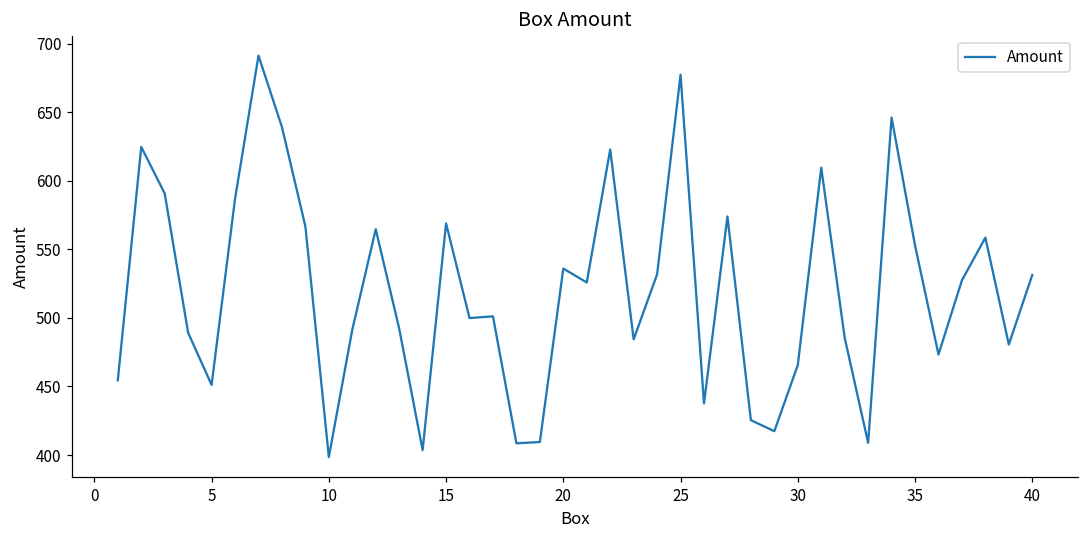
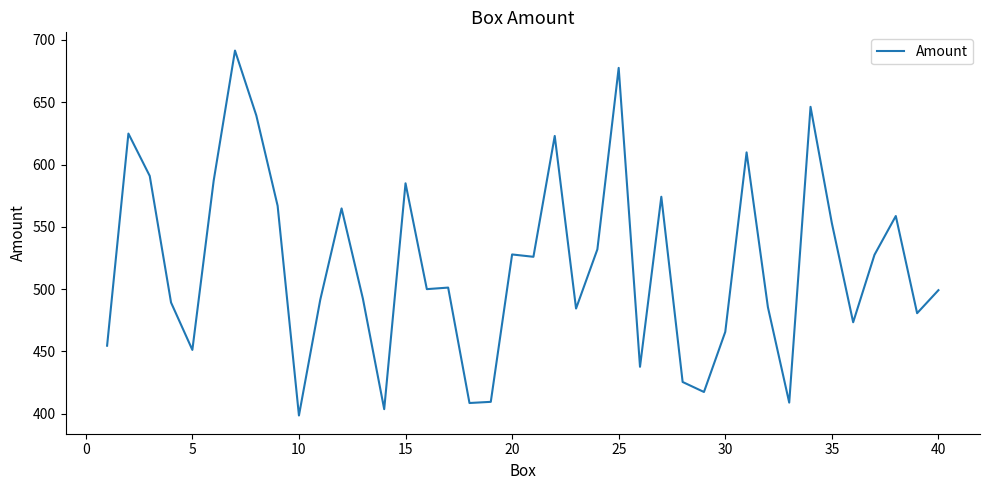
  {
    "5": 451,
    "10": 399,
-   "15": 569,
-   "20": 536,
+   "15": 585,
+   "20": 528,
    "25": 678,
    "30": 466,
    "35": 553,
-   "40": 531
+   "40": 499
  }
